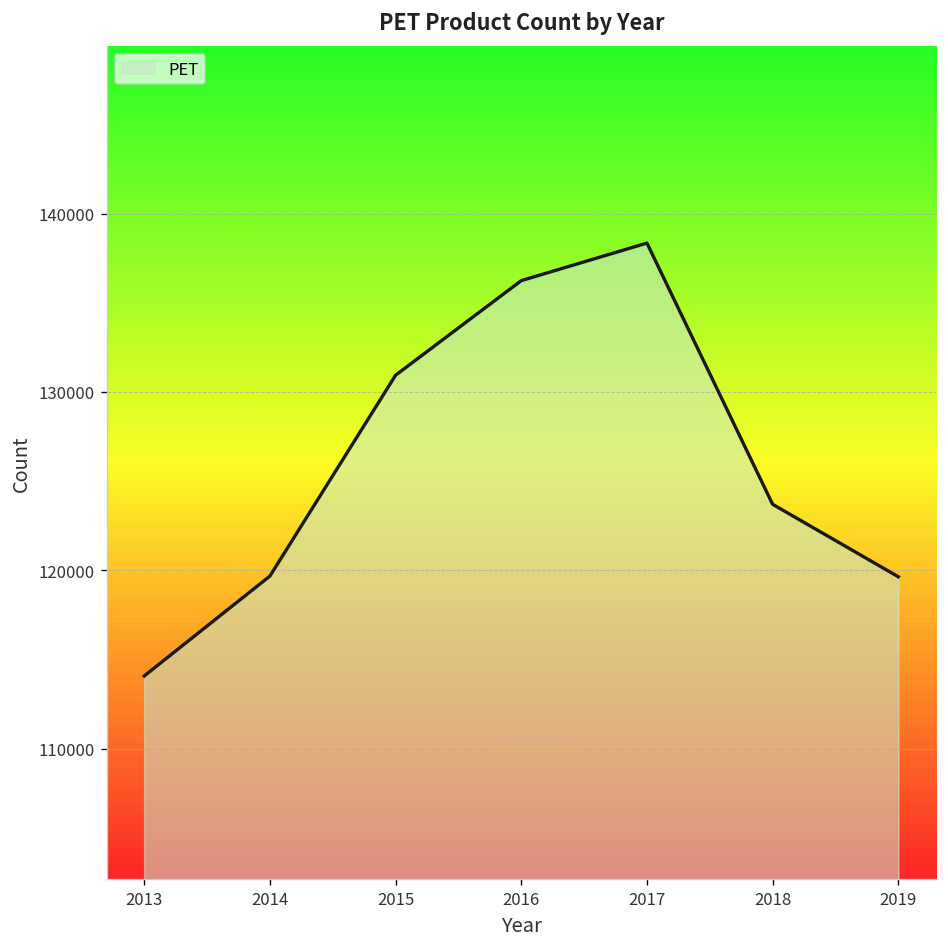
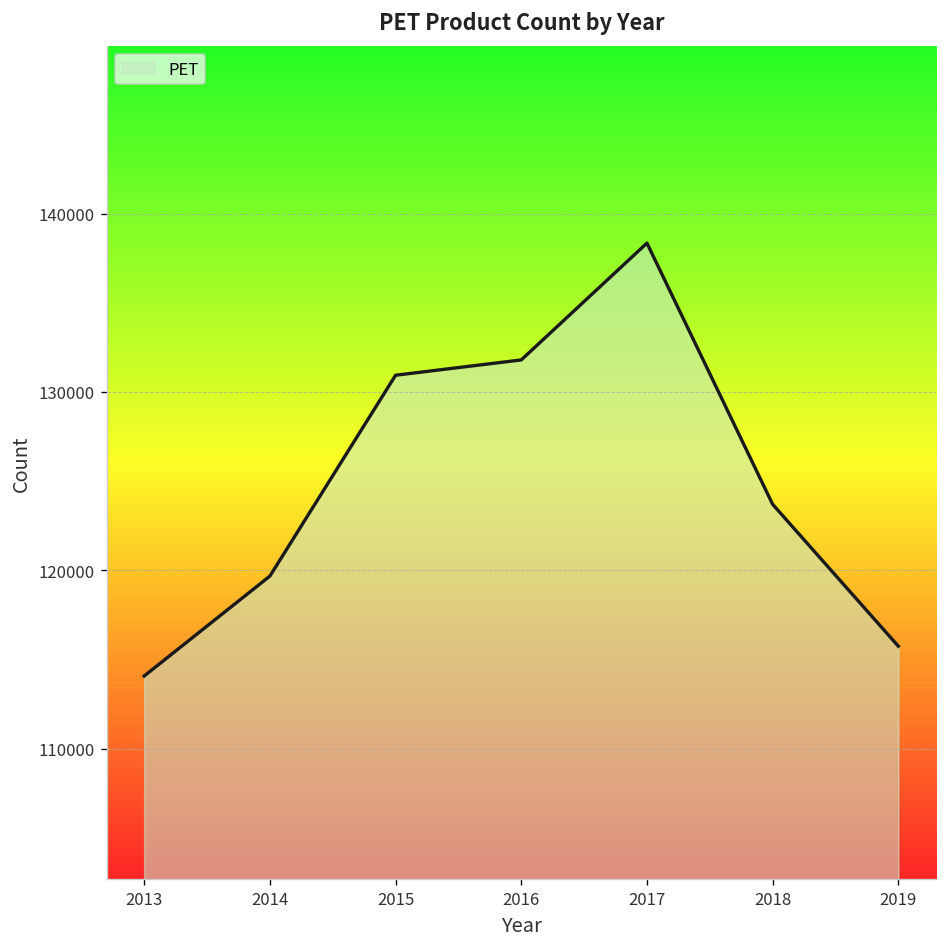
  {
    "2013": 114100,
    "2014": 119700,
    "2015": 130900,
-   "2016": 136200,
+   "2016": 131800,
    "2017": 138300,
    "2018": 123700,
-   "2019": 119600
+   "2019": 115800
  }
